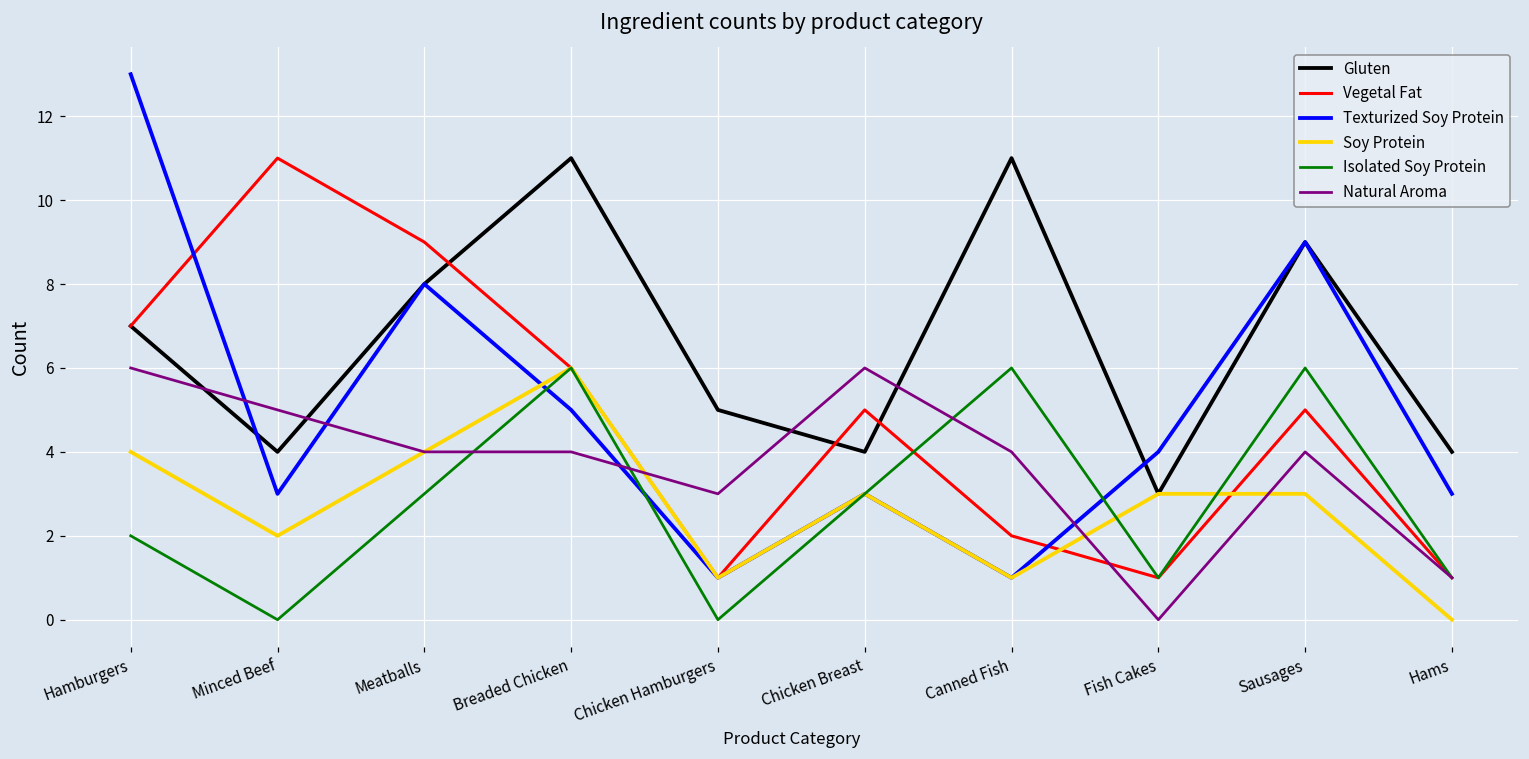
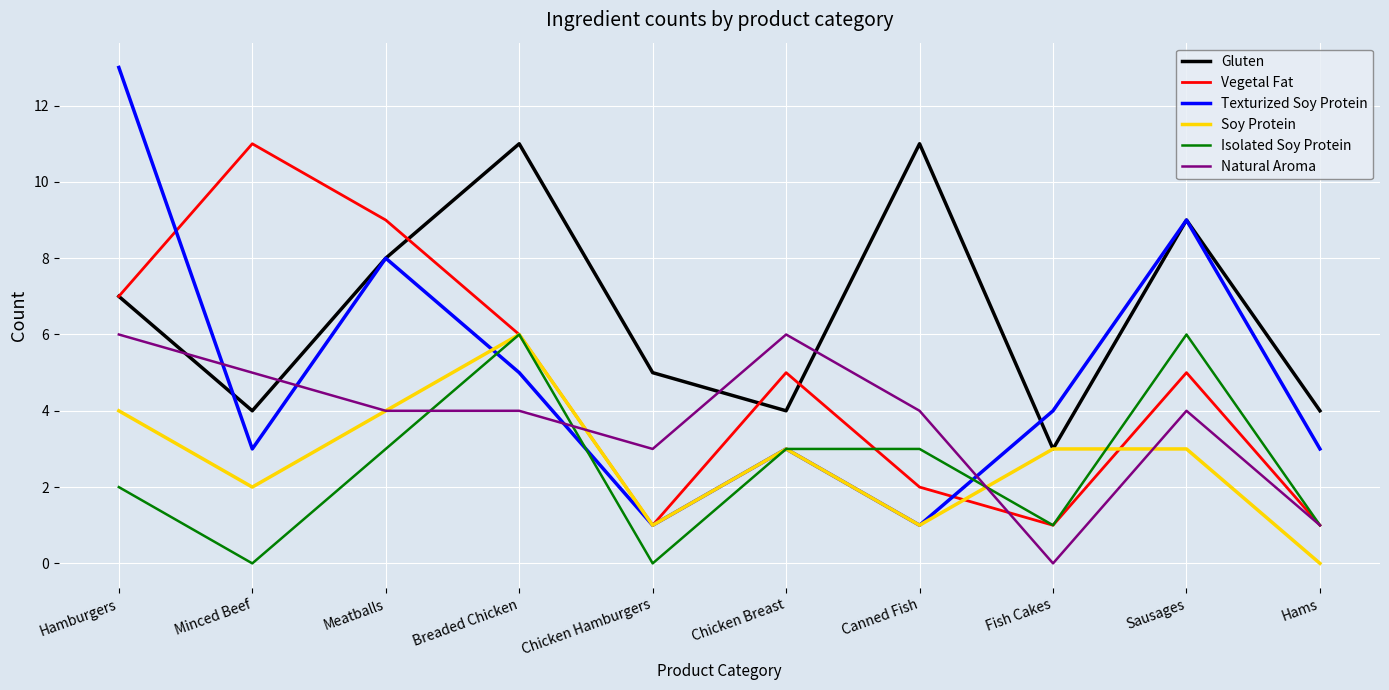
  {
    "Gluten": {
      "Minced Beef": 4,
      "Breaded Chicken": 11,
      "Chicken Hamburgers": 5,
      "Chicken Breast": 4,
      "Canned Fish": 11,
      "Hams": 4
    },
    "Vegetal Fat": {
      "Minced Beef": 11,
      "Meatballs": 9,
      "Chicken Breast": 5,
      "Canned Fish": 2,
      "Sausages": 5
    },
    "Texturized Soy Protein": {
      "Hamburgers": 13,
      "Minced Beef": 3,
      "Breaded Chicken": 5,
      "Fish Cakes": 4,
      "Hams": 3
    },
    "Soy Protein": {
      "Hamburgers": 4,
      "Minced Beef": 2,
      "Sausages": 3,
      "Hams": 0
    },
    "Isolated Soy Protein": {
      "Hamburgers": 2,
      "Minced Beef": 0,
      "Meatballs": 3,
      "Chicken Hamburgers": 0,
-     "Canned Fish": 6,
+     "Canned Fish": 3,
      "Sausages": 6
    },
    "Natural Aroma": {
      "Hamburgers": 6,
      "Minced Beef": 5,
      "Breaded Chicken": 4,
      "Chicken Hamburgers": 3,
      "Chicken Breast": 6,
      "Canned Fish": 4,
      "Fish Cakes": 0,
      "Sausages": 4
    }
  }
